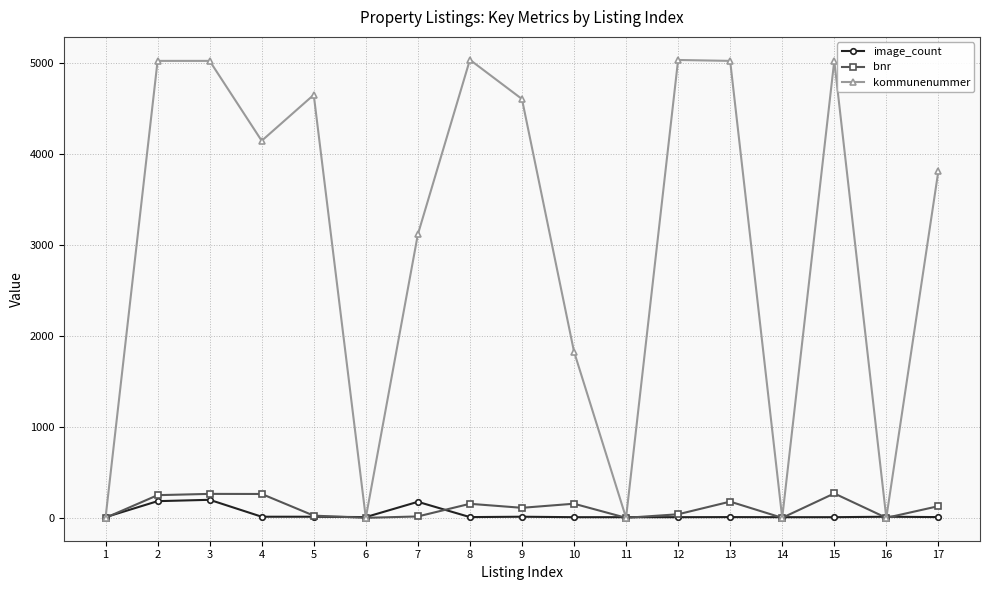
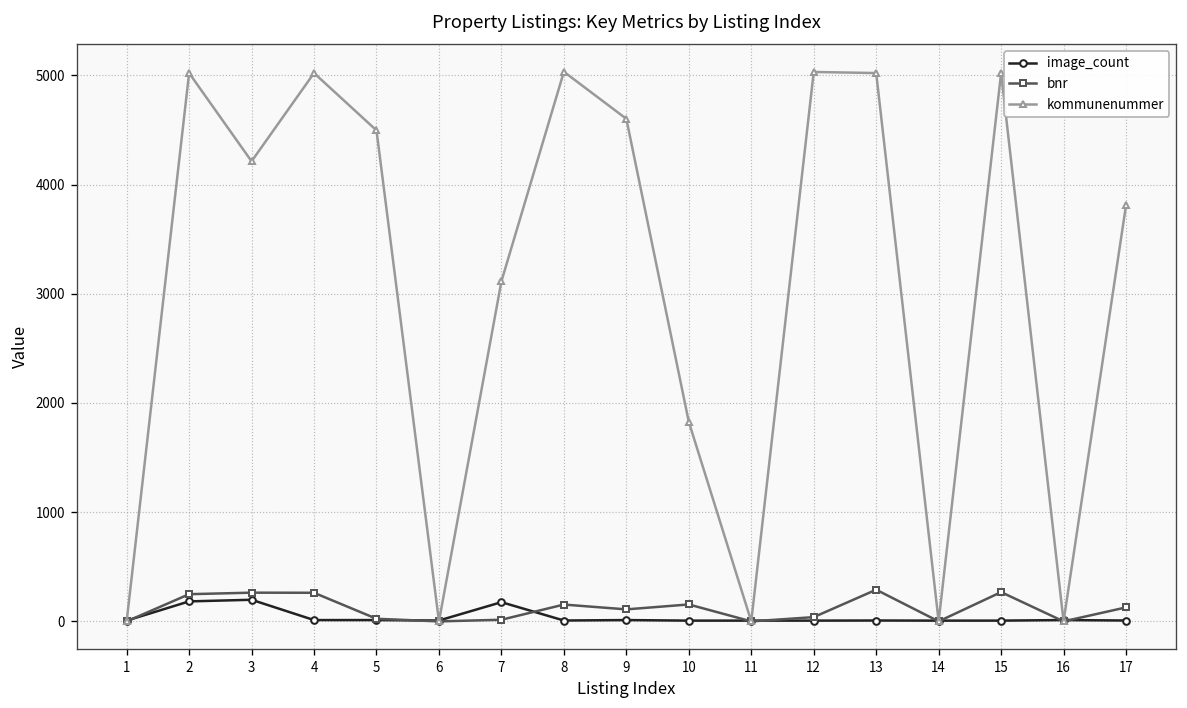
  {
    "image_count": {
      "2": 200,
      "3": 200,
      "4": 0,
      "7": 200,
      "8": 0,
      "9": 0,
      "10": 0,
      "12": 0,
      "13": 0,
      "15": 0,
      "17": 0
    },
    "bnr": {
      "2": 200,
      "3": 300,
      "4": 300,
      "7": 0,
      "8": 200,
      "9": 100,
      "10": 200,
      "12": 0,
-     "13": 200,
+     "13": 300,
      "15": 300,
      "17": 100
    },
    "kommunenummer": {
      "2": 5000,
-     "3": 5000,
-     "4": 4100,
-     "5": 4600,
+     "3": 4200,
+     "4": 5000,
+     "5": 4500,
      "7": 3100,
      "8": 5000,
      "9": 4600,
      "10": 1800,
      "12": 5000,
      "13": 5000,
      "15": 5000,
      "17": 3800
    }
  }
